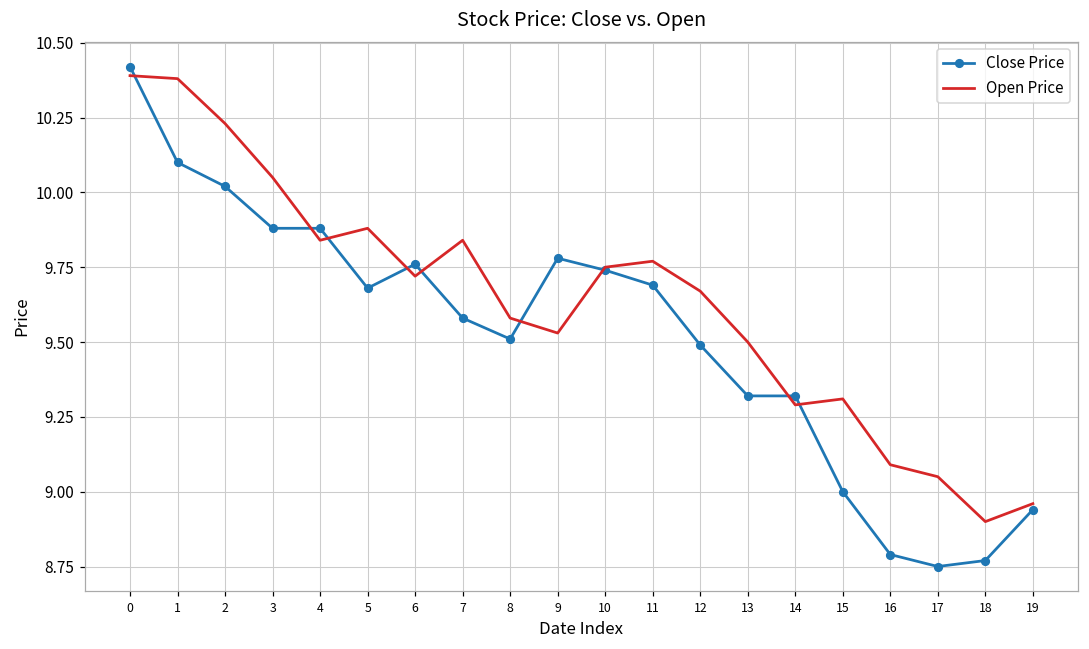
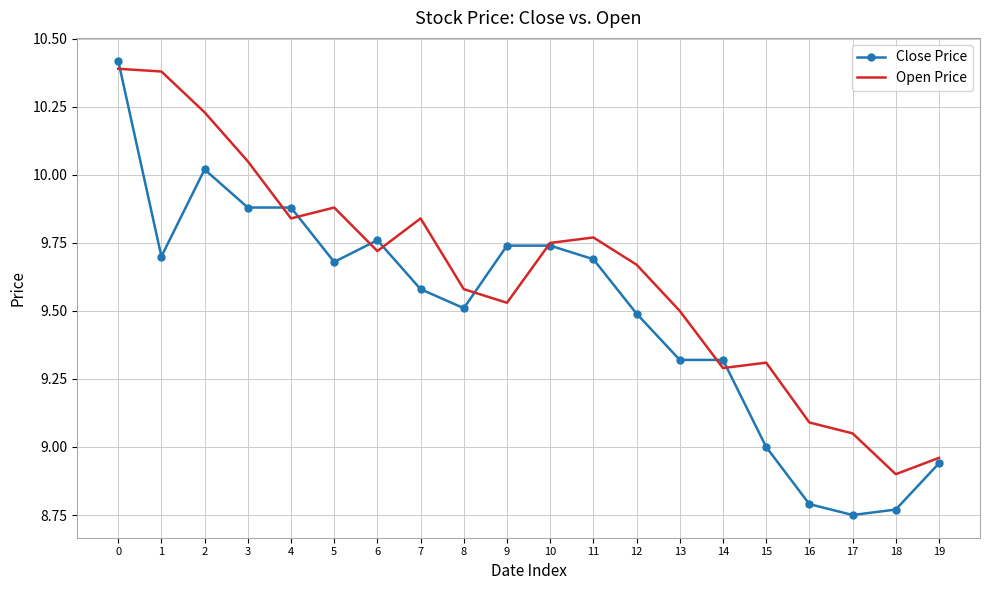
  {
    "Close Price": {
      "0": 10.42,
-     "1": 10.1,
+     "1": 9.7,
      "2": 10.02,
      "3": 9.88,
      "4": 9.88,
      "5": 9.68,
      "6": 9.76,
      "7": 9.58,
      "8": 9.51,
-     "9": 9.78,
+     "9": 9.74,
      "10": 9.74,
      "11": 9.69,
      "12": 9.49,
      "13": 9.32,
      "14": 9.32,
      "15": 9.00,
      "16": 8.79,
      "17": 8.75,
      "18": 8.77,
      "19": 8.94
    },
    "Open Price": {
      "0": 10.39,
      "1": 10.38,
      "2": 10.23,
      "3": 10.05,
      "4": 9.84,
      "5": 9.88,
      "6": 9.72,
      "7": 9.84,
      "8": 9.58,
      "9": 9.53,
      "10": 9.75,
      "11": 9.77,
      "12": 9.67,
      "13": 9.50,
      "14": 9.29,
      "15": 9.31,
      "16": 9.09,
      "17": 9.05,
      "18": 8.90,
      "19": 8.96
    }
  }
